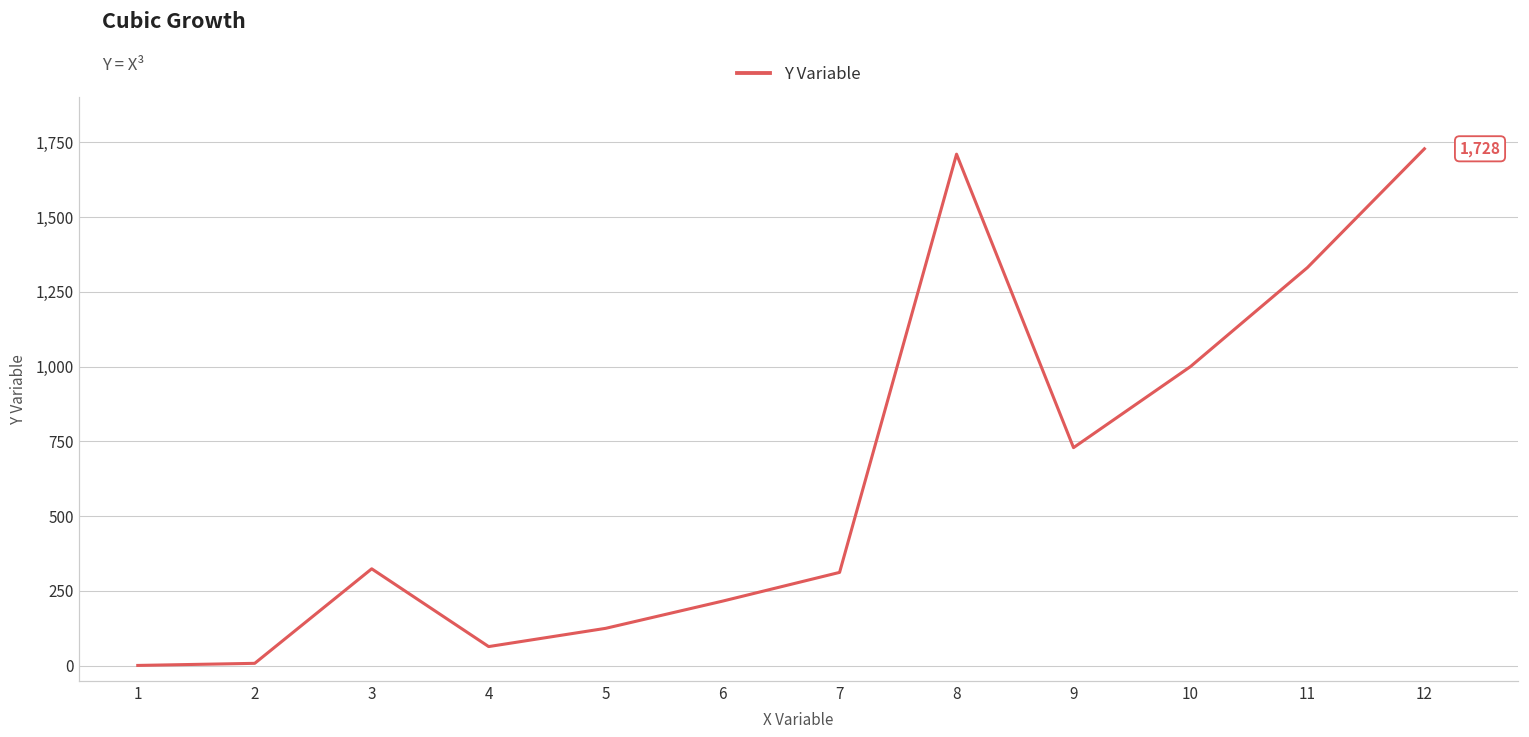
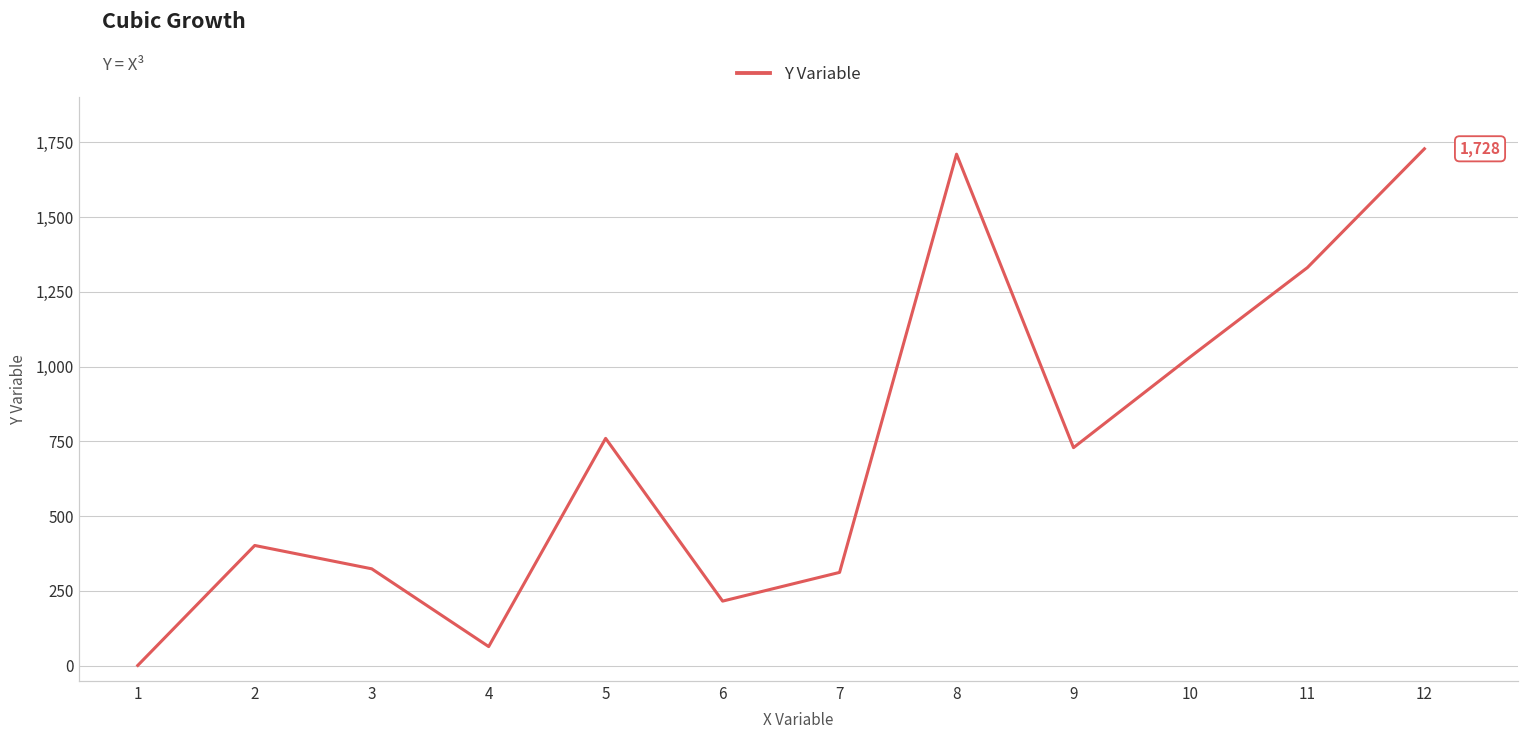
  {
    "1": "0",
-   "2": "10",
+   "2": "400",
    "3": "320",
    "4": "60",
-   "5": "130",
+   "5": "760",
    "6": "220",
    "7": "310",
    "8": "1,710",
    "9": "730",
-   "10": "1,000",
+   "10": "1,030",
    "11": "1,330",
    "12": "1,730"
  }
